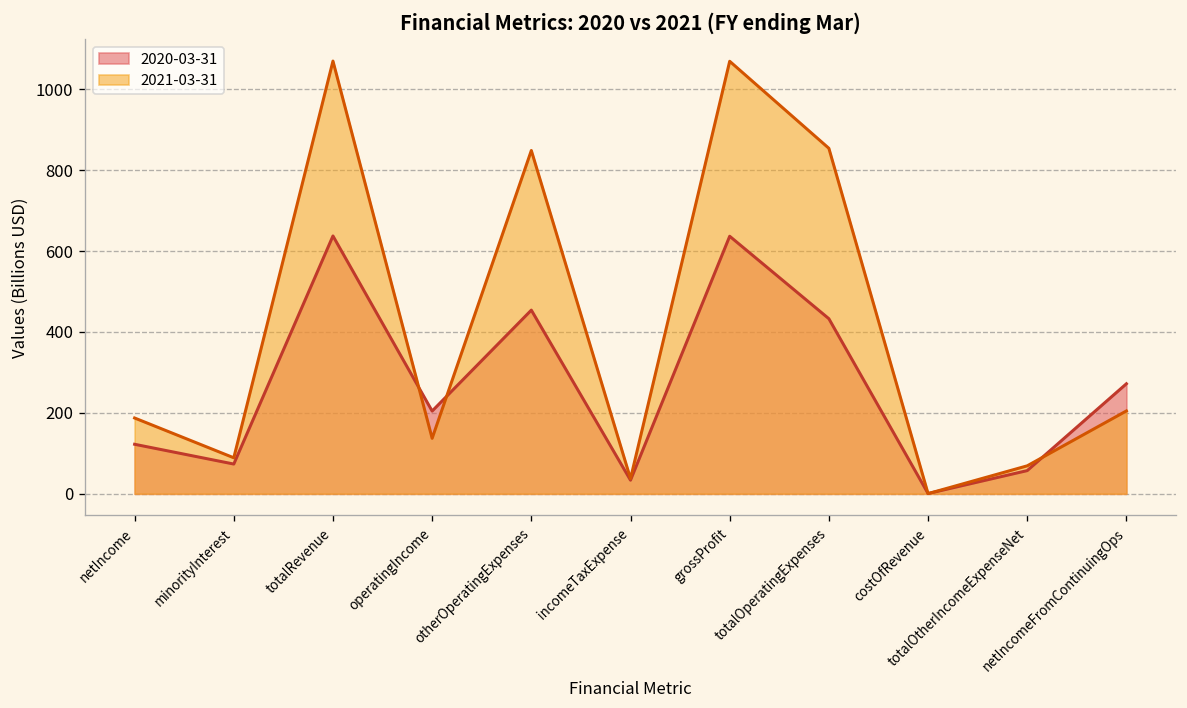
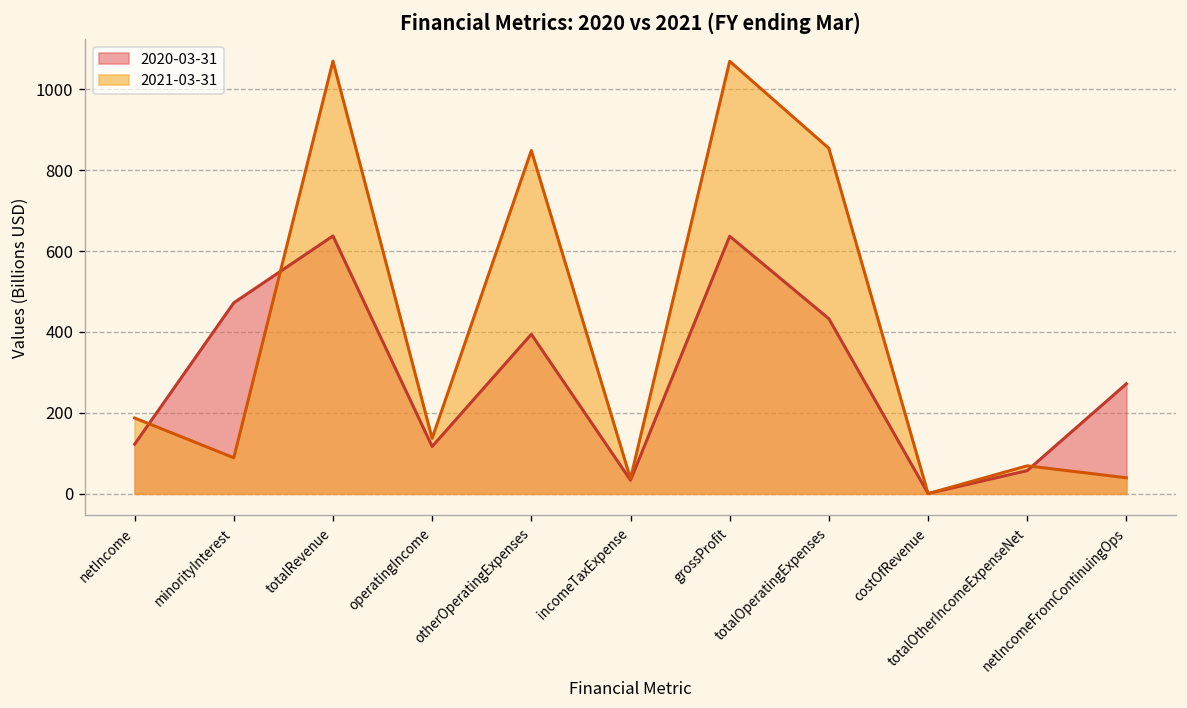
  {
    "2020-03-31": {
      "netIncome": 120,
-     "minorityInterest": 70,
+     "minorityInterest": 470,
      "totalRevenue": 640,
-     "operatingIncome": 200,
-     "otherOperatingExpenses": 450,
+     "operatingIncome": 120,
+     "otherOperatingExpenses": 390,
      "grossProfit": 640,
      "totalOperatingExpenses": 430,
      "totalOtherIncomeExpenseNet": 60,
      "netIncomeFromContinuingOps": 270
    },
    "2021-03-31": {
      "netIncome": 190,
      "minorityInterest": 90,
      "totalRevenue": 1070,
      "operatingIncome": 140,
      "otherOperatingExpenses": 850,
      "grossProfit": 1070,
      "totalOperatingExpenses": 850,
      "totalOtherIncomeExpenseNet": 70,
-     "netIncomeFromContinuingOps": 200
+     "netIncomeFromContinuingOps": 40
    }
  }
